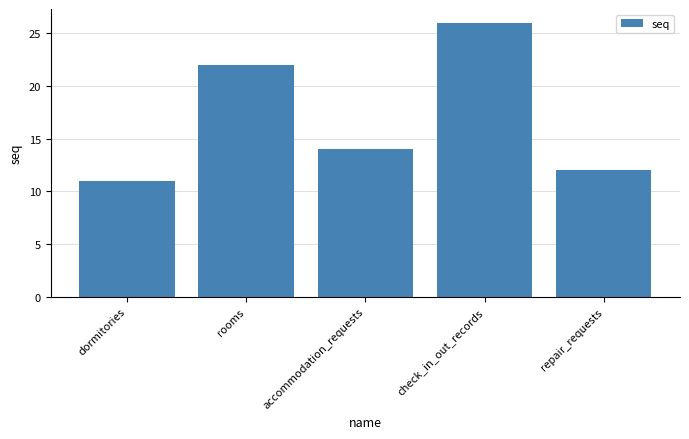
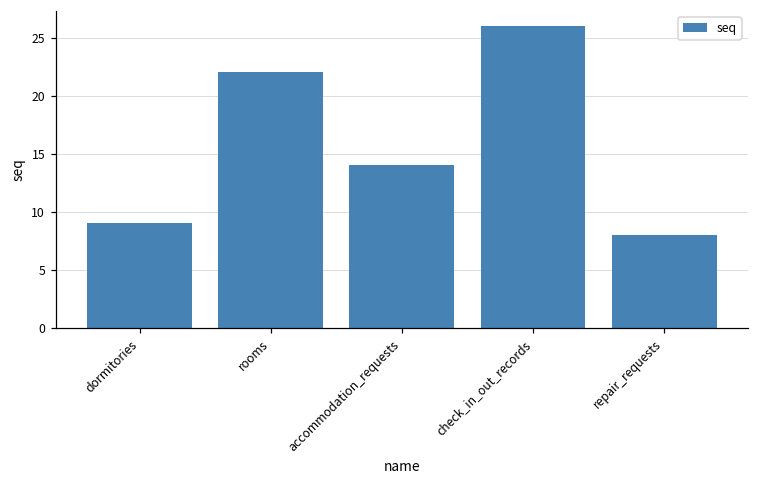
  {
-   "dormitories": 11,
+   "dormitories": 9,
    "rooms": 22,
    "accommodation_requests": 14,
    "check_in_out_records": 26,
-   "repair_requests": 12
+   "repair_requests": 8
  }
